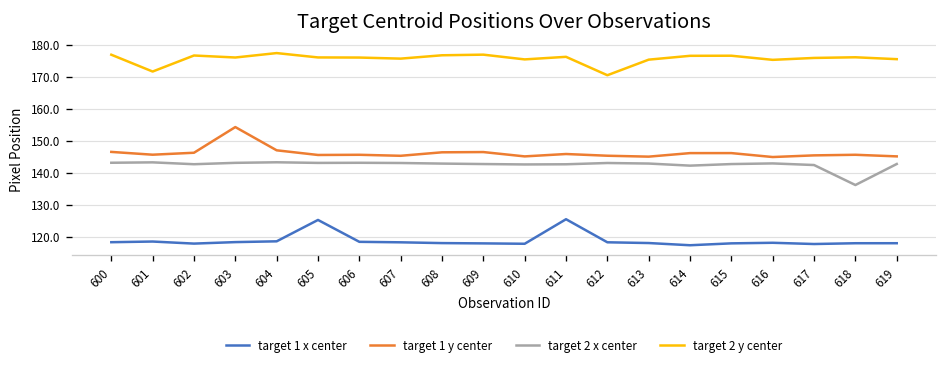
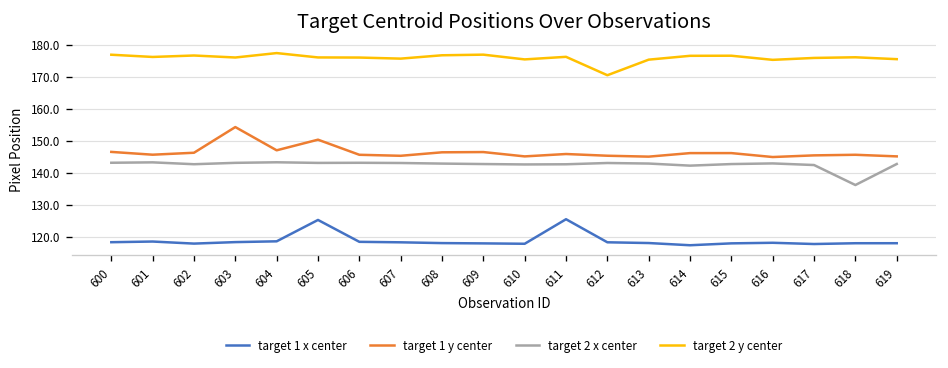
  {
    "target 1 x center": {
      "600": 118,
      "601": 118,
      "602": 118,
      "603": 118,
      "604": 119,
      "605": 125,
      "606": 118,
      "607": 118,
      "608": 118,
      "609": 118,
      "610": 118,
      "611": 125,
      "612": 118,
      "613": 118,
      "614": 117,
      "615": 118,
      "616": 118,
      "617": 118,
      "618": 118,
      "619": 118
    },
    "target 1 y center": {
      "600": 146,
      "601": 146,
      "602": 146,
      "603": 154,
      "604": 147,
-     "605": 146,
+     "605": 150,
      "606": 146,
      "607": 145,
      "608": 146,
      "609": 146,
      "610": 145,
      "611": 146,
      "612": 145,
      "613": 145,
      "614": 146,
      "615": 146,
      "616": 145,
      "617": 145,
      "618": 146,
      "619": 145
    },
    "target 2 x center": {
      "600": 143,
      "601": 143,
      "602": 143,
      "603": 143,
      "604": 143,
      "605": 143,
      "606": 143,
      "607": 143,
      "608": 143,
      "609": 143,
      "610": 143,
      "611": 143,
      "612": 143,
      "613": 143,
      "614": 142,
      "615": 143,
      "616": 143,
      "617": 142,
      "618": 136,
      "619": 143
    },
    "target 2 y center": {
      "600": 177,
-     "601": 172,
+     "601": 176,
      "602": 177,
      "603": 176,
      "604": 177,
      "605": 176,
      "606": 176,
      "607": 176,
      "608": 177,
      "609": 177,
      "610": 175,
      "611": 176,
      "612": 170,
      "613": 175,
      "614": 176,
      "615": 177,
      "616": 175,
      "617": 176,
      "618": 176,
      "619": 175
    }
  }
